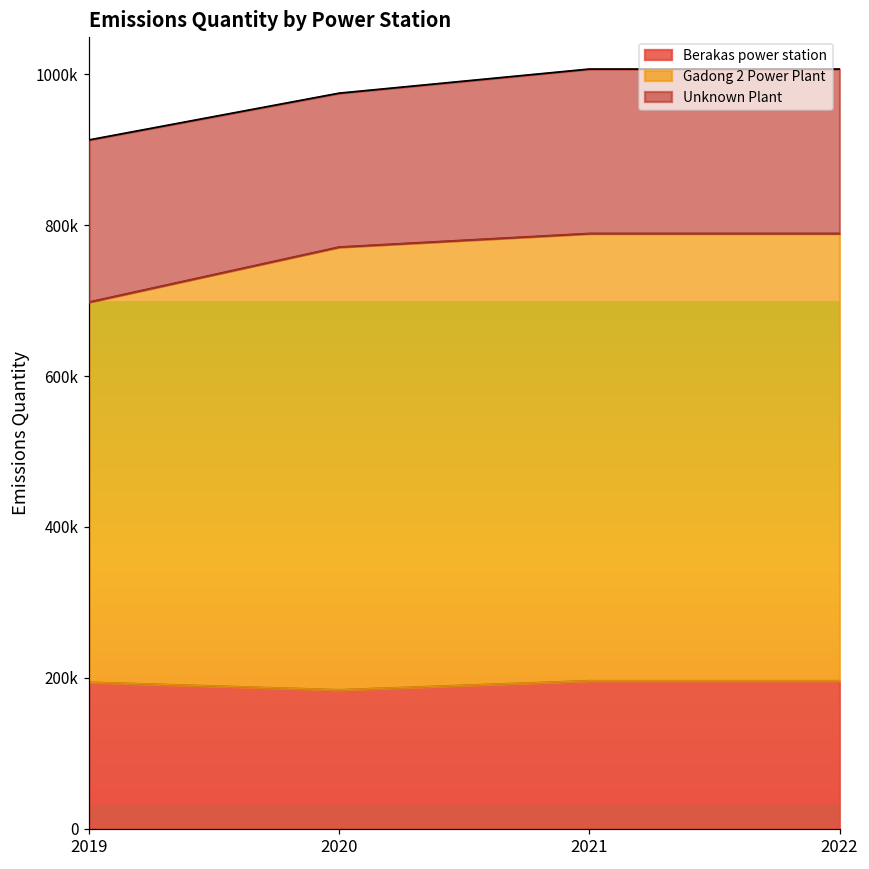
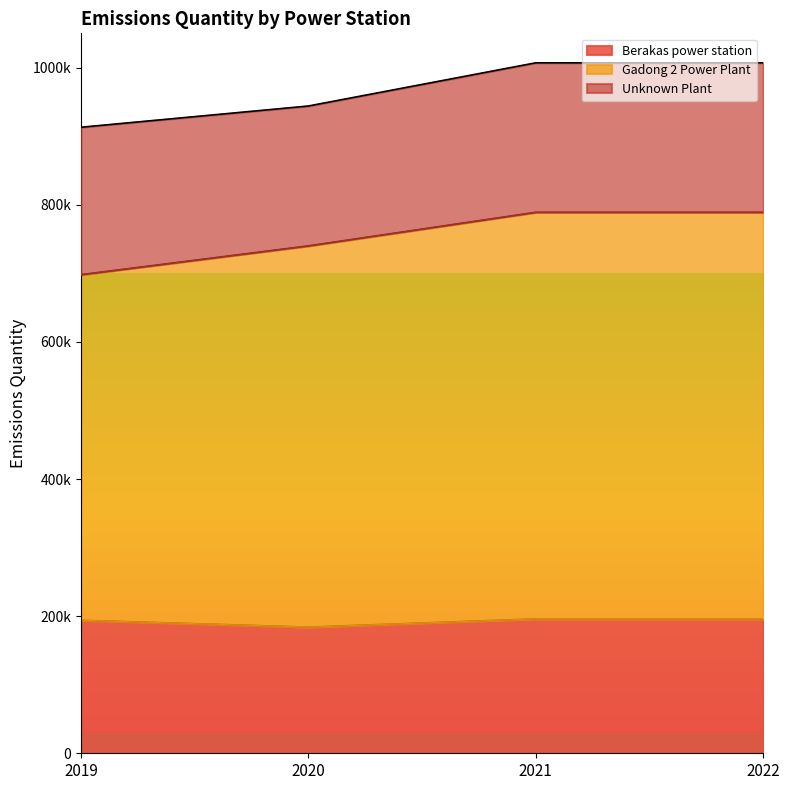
  {
    "Gadong 2 Power Plant": {
      "2019": 500000,
-     "2020": 590000,
+     "2020": 560000,
      "2021": 590000,
      "2022": 590000
    }
  }
